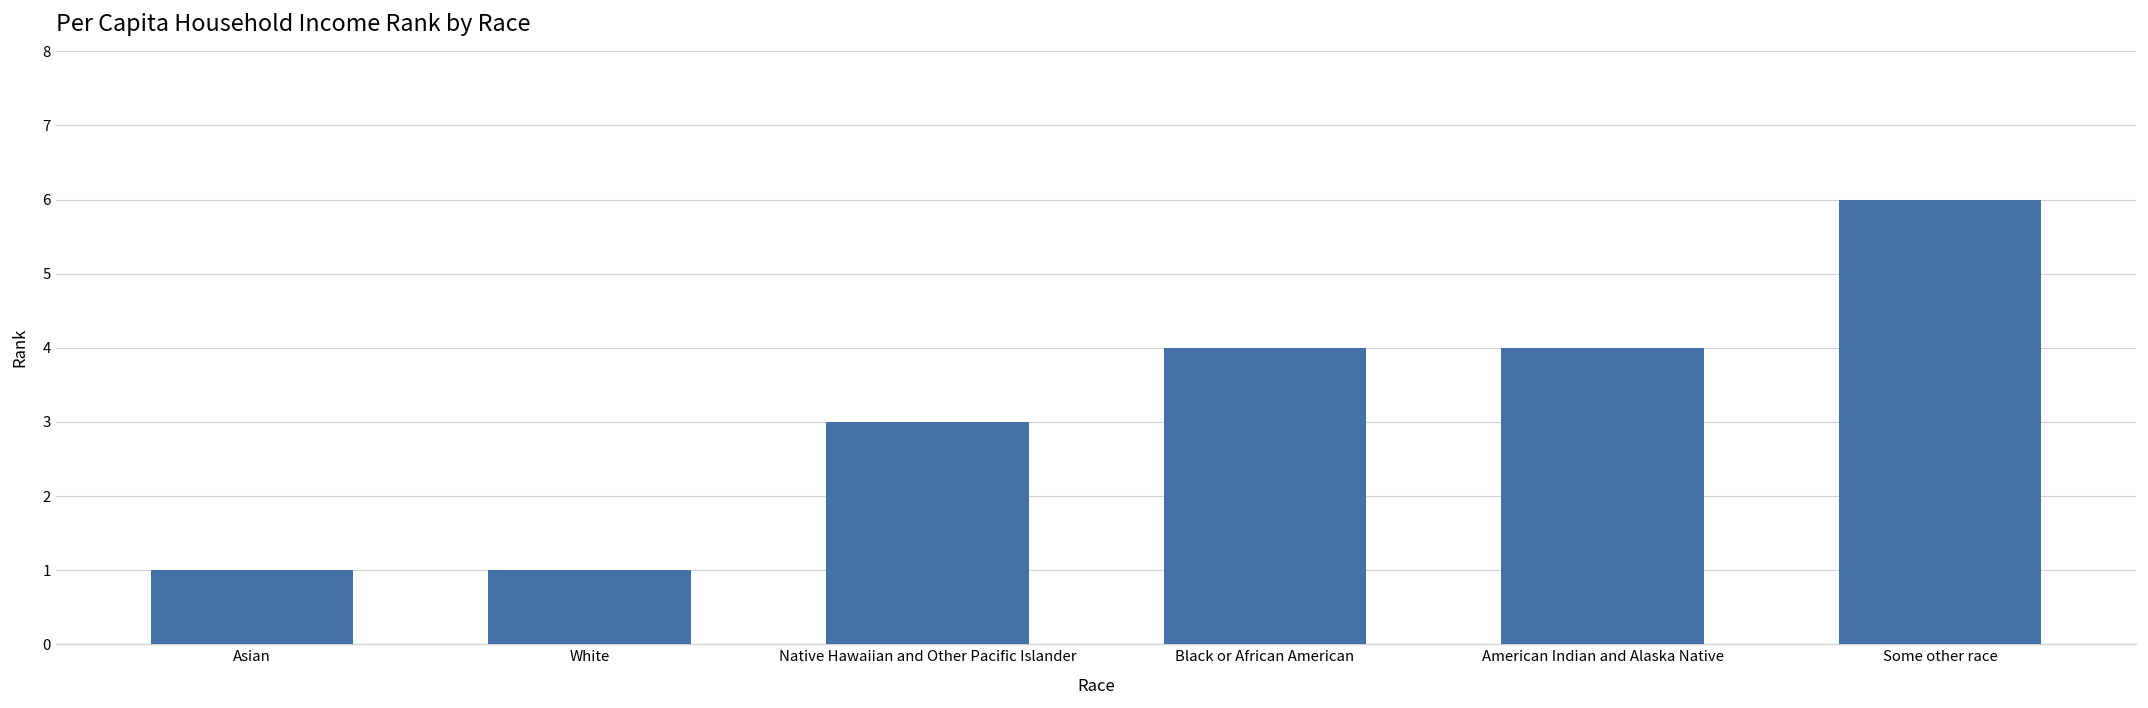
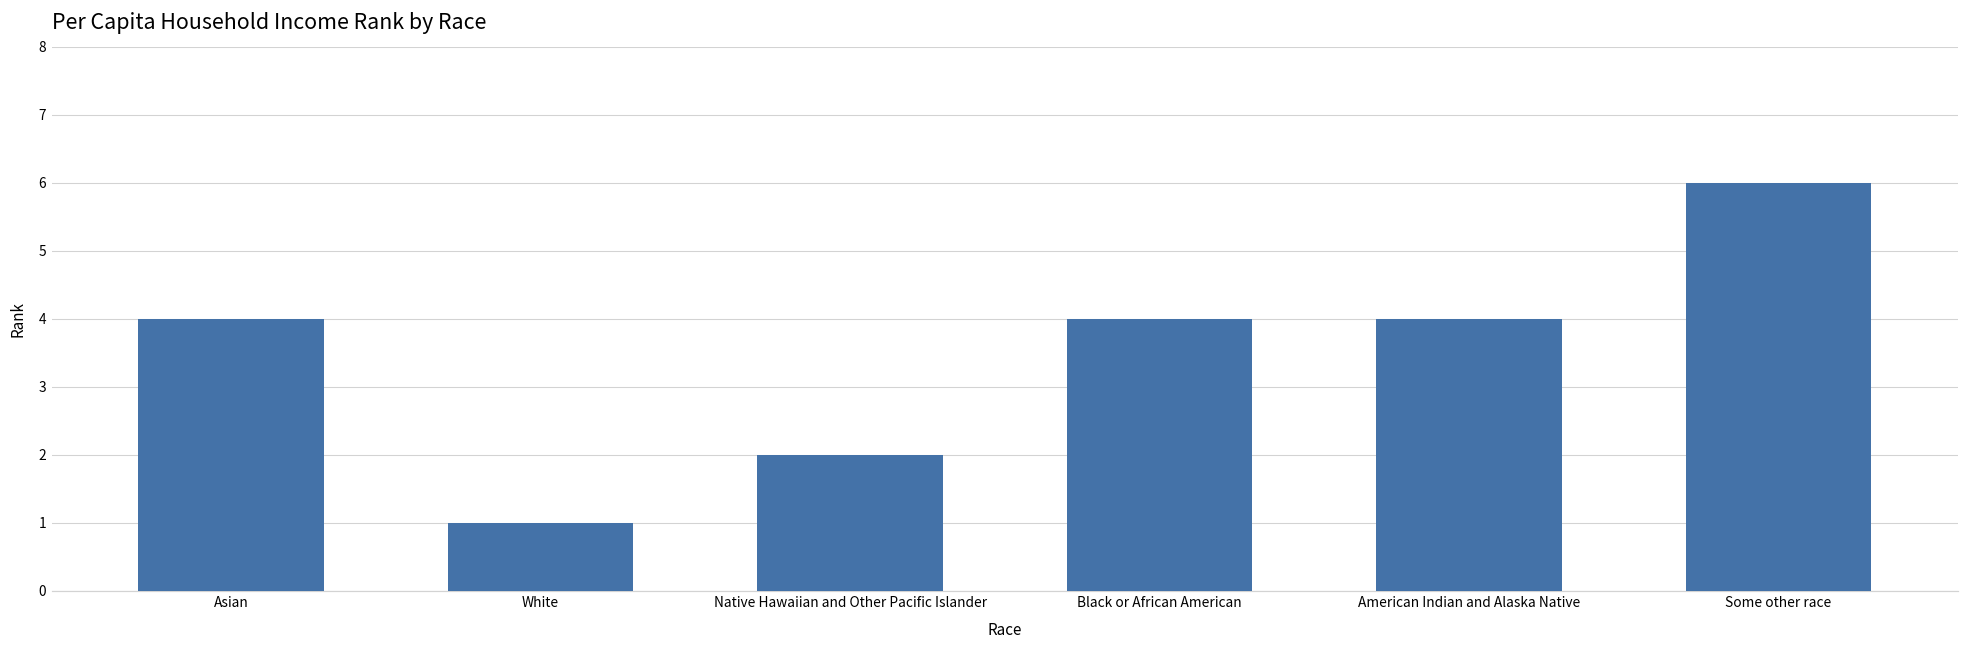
  {
-   "Asian": 1,
+   "Asian": 4,
    "White": 1,
-   "Native Hawaiian and Other Pacific Islander": 3,
+   "Native Hawaiian and Other Pacific Islander": 2,
    "Black or African American": 4,
    "American Indian and Alaska Native": 4,
    "Some other race": 6
  }
